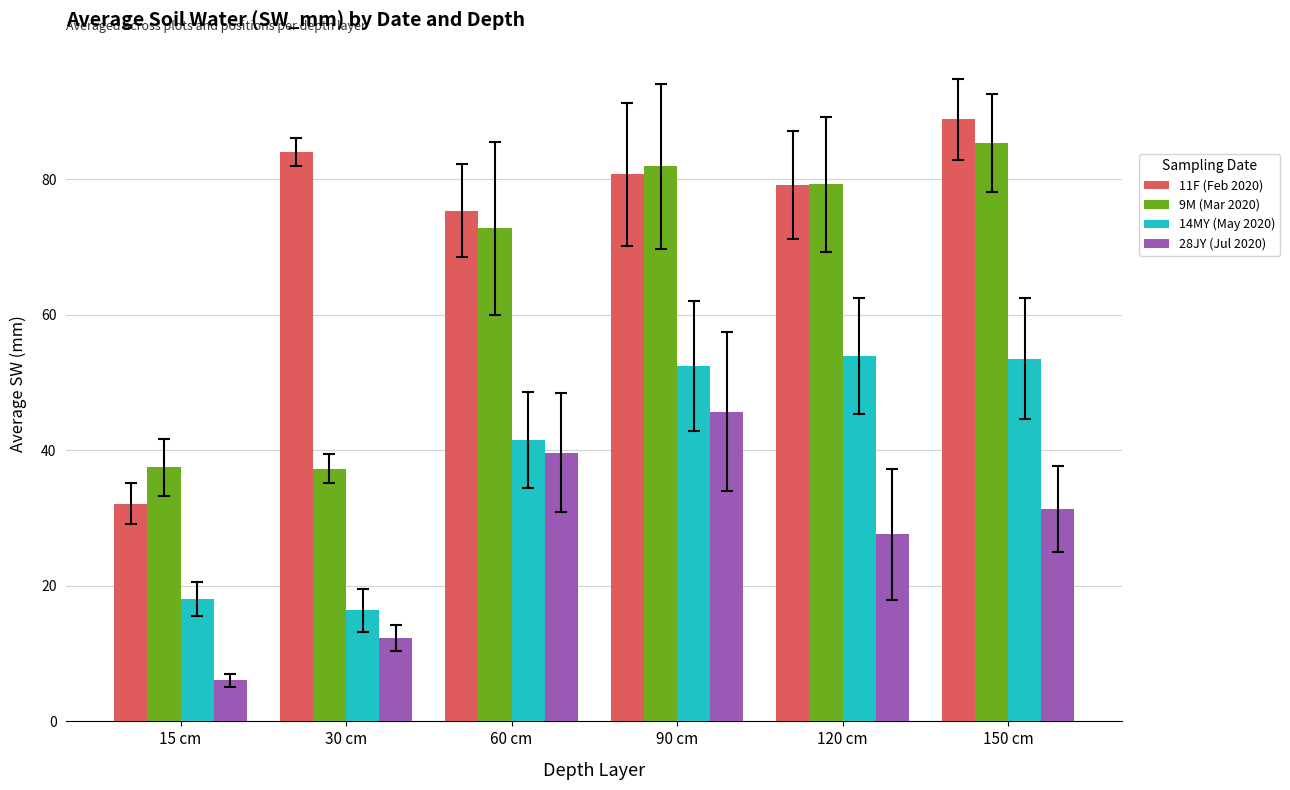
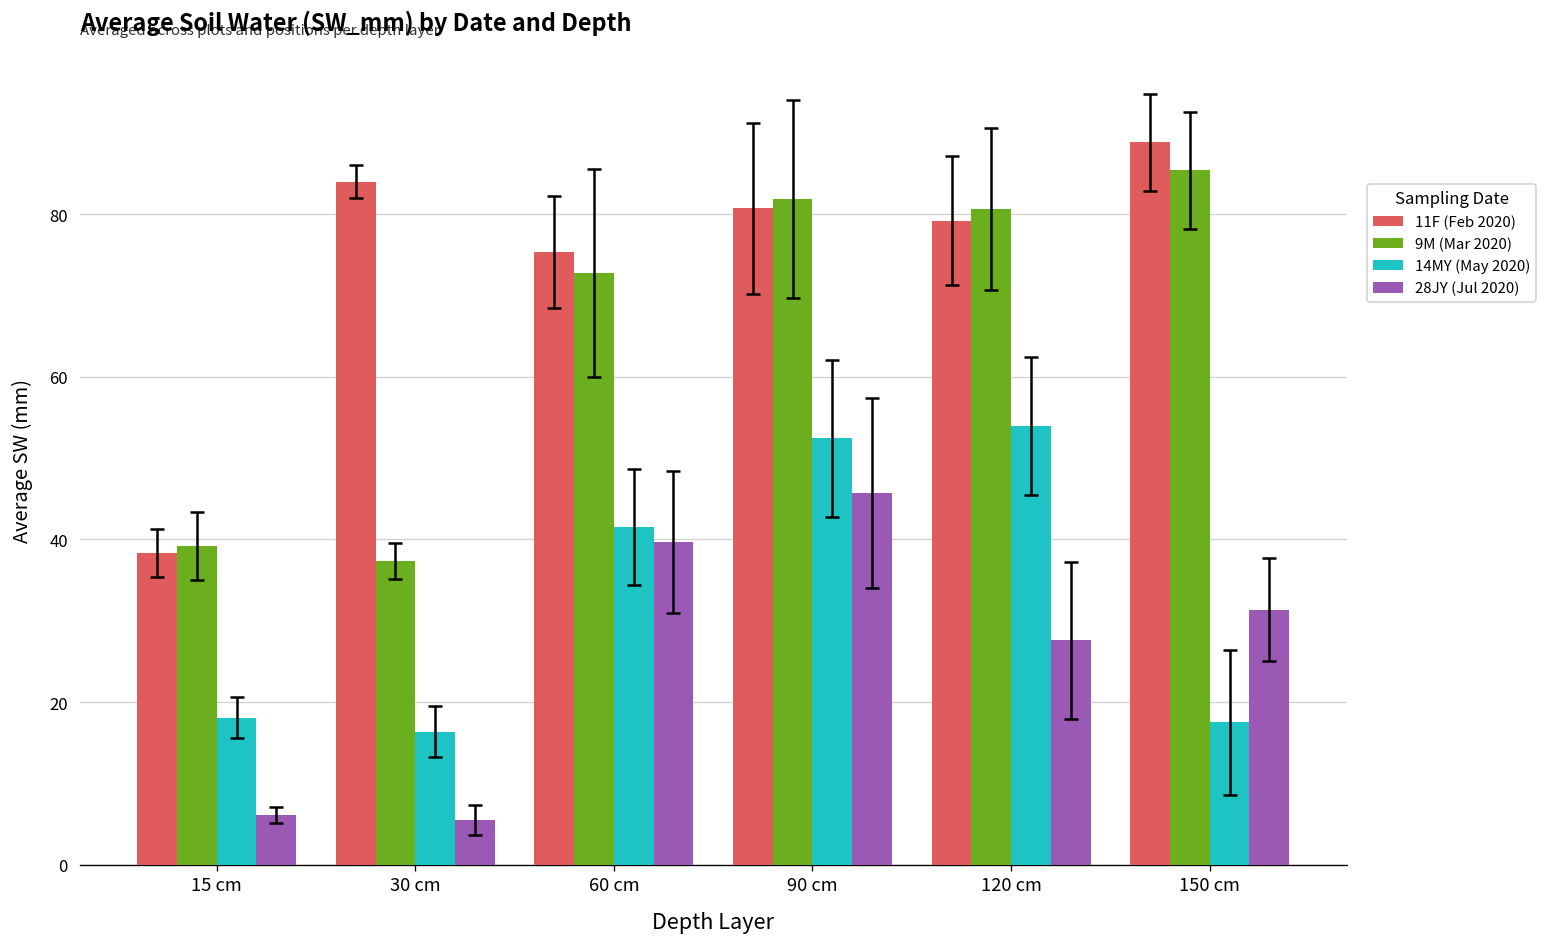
  {
    "11F (Feb 2020)": {
-     "15 cm": 32,
+     "15 cm": 38,
      "30 cm": 84,
      "60 cm": 75,
      "90 cm": 81,
      "120 cm": 79,
      "150 cm": 89
    },
    "9M (Mar 2020)": {
-     "15 cm": 38,
+     "15 cm": 39,
      "30 cm": 37,
      "60 cm": 73,
      "90 cm": 82,
-     "120 cm": 79,
+     "120 cm": 81,
      "150 cm": 85
    },
    "14MY (May 2020)": {
      "15 cm": 18,
      "30 cm": 16,
      "60 cm": 42,
      "90 cm": 52,
      "120 cm": 54,
-     "150 cm": 54
+     "150 cm": 18
    },
    "28JY (Jul 2020)": {
      "15 cm": 6,
-     "30 cm": 12,
+     "30 cm": 6,
      "60 cm": 40,
      "90 cm": 46,
      "120 cm": 28,
      "150 cm": 31
    }
  }
